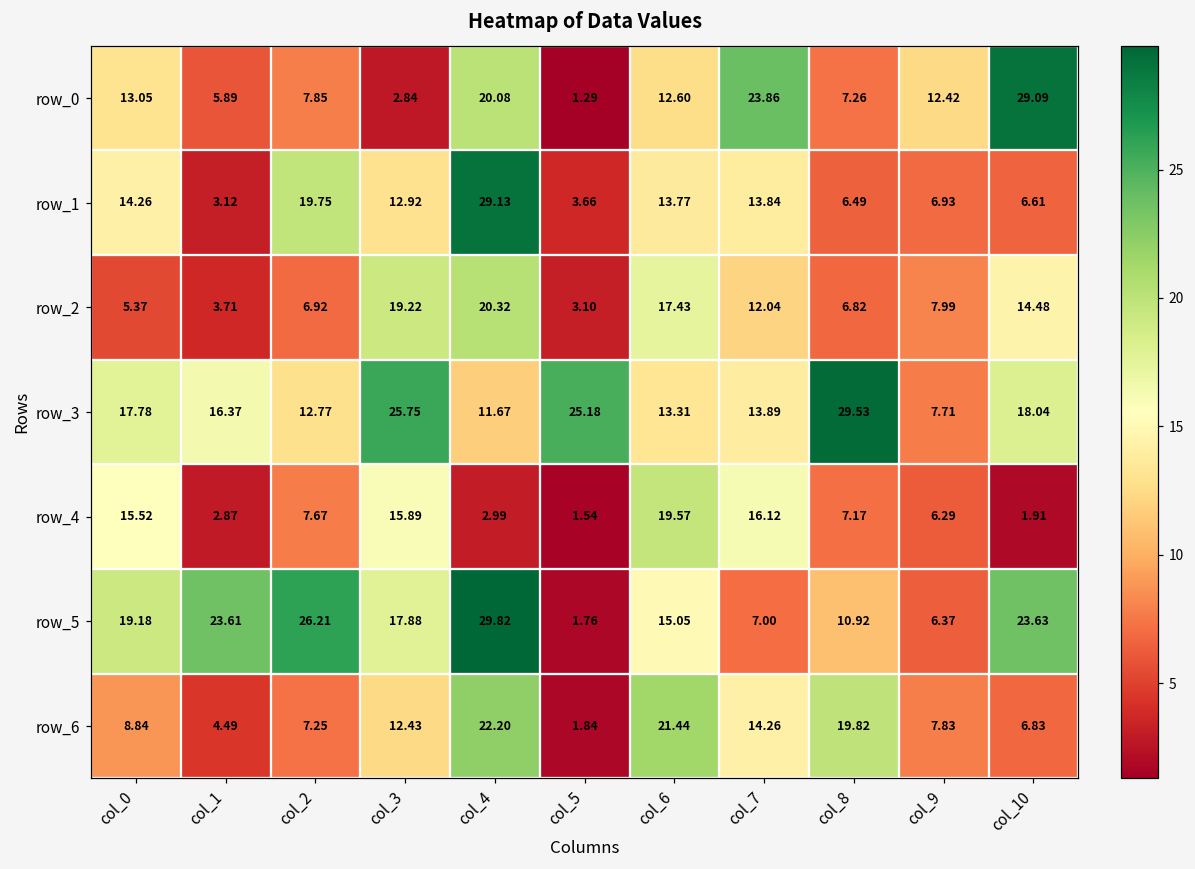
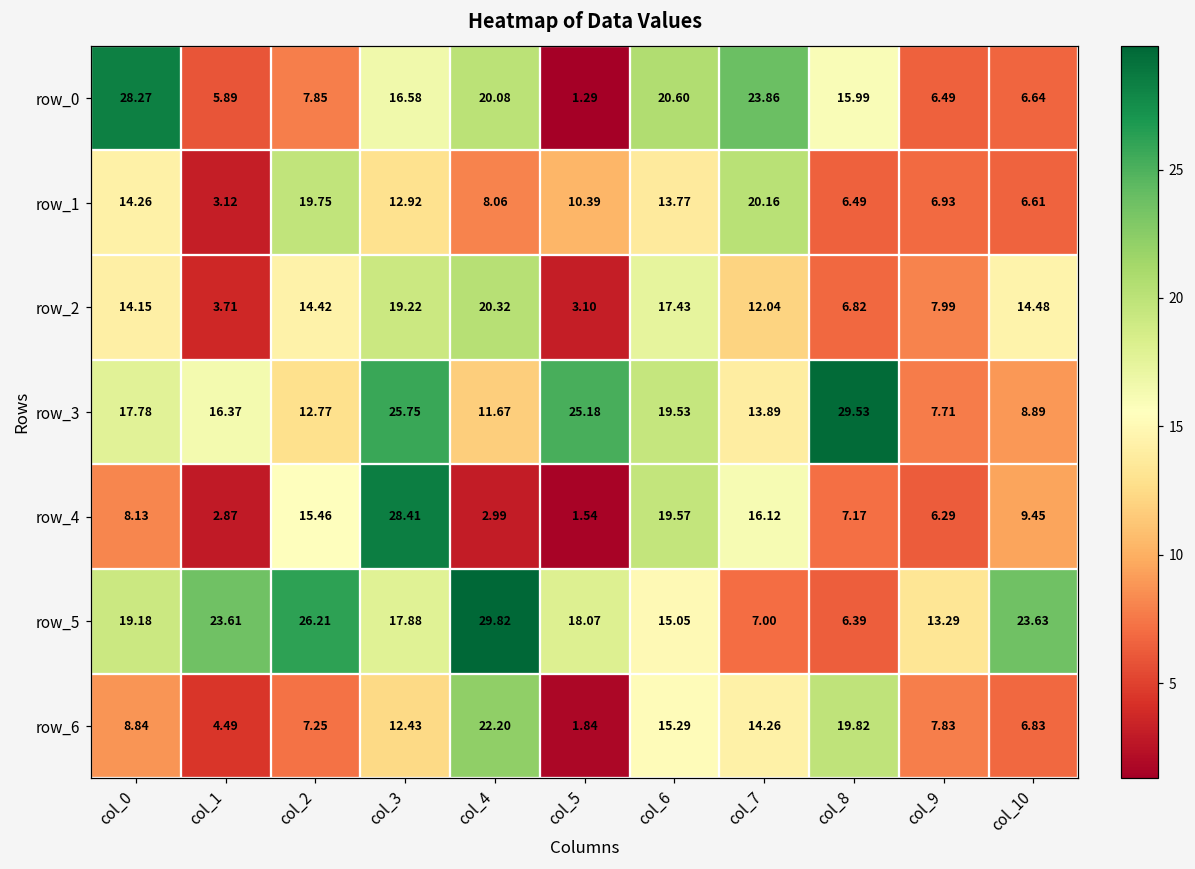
  {
    "row_0": {
-     "col_0": 13.05,
+     "col_0": 28.27,
      "col_1": 5.89,
      "col_2": 7.85,
-     "col_3": 2.84,
+     "col_3": 16.58,
      "col_4": 20.08,
      "col_5": 1.29,
-     "col_6": 12.60,
+     "col_6": 20.60,
      "col_7": 23.86,
-     "col_8": 7.26,
-     "col_9": 12.42,
-     "col_10": 29.09
+     "col_8": 15.99,
+     "col_9": 6.49,
+     "col_10": 6.64
    },
    "row_1": {
      "col_0": 14.26,
      "col_1": 3.12,
      "col_2": 19.75,
      "col_3": 12.92,
-     "col_4": 29.13,
-     "col_5": 3.66,
+     "col_4": 8.06,
+     "col_5": 10.39,
      "col_6": 13.77,
-     "col_7": 13.84,
+     "col_7": 20.16,
      "col_8": 6.49,
      "col_9": 6.93,
      "col_10": 6.61
    },
    "row_2": {
-     "col_0": 5.37,
+     "col_0": 14.15,
      "col_1": 3.71,
-     "col_2": 6.92,
+     "col_2": 14.42,
      "col_3": 19.22,
      "col_4": 20.32,
      "col_5": 3.10,
      "col_6": 17.43,
      "col_7": 12.04,
      "col_8": 6.82,
      "col_9": 7.99,
      "col_10": 14.48
    },
    "row_3": {
      "col_0": 17.78,
      "col_1": 16.37,
      "col_2": 12.77,
      "col_3": 25.75,
      "col_4": 11.67,
      "col_5": 25.18,
-     "col_6": 13.31,
+     "col_6": 19.53,
      "col_7": 13.89,
      "col_8": 29.53,
      "col_9": 7.71,
-     "col_10": 18.04
+     "col_10": 8.89
    },
    "row_4": {
-     "col_0": 15.52,
+     "col_0": 8.13,
      "col_1": 2.87,
-     "col_2": 7.67,
-     "col_3": 15.89,
+     "col_2": 15.46,
+     "col_3": 28.41,
      "col_4": 2.99,
      "col_5": 1.54,
      "col_6": 19.57,
      "col_7": 16.12,
      "col_8": 7.17,
      "col_9": 6.29,
-     "col_10": 1.91
+     "col_10": 9.45
    },
    "row_5": {
      "col_0": 19.18,
      "col_1": 23.61,
      "col_2": 26.21,
      "col_3": 17.88,
      "col_4": 29.82,
-     "col_5": 1.76,
+     "col_5": 18.07,
      "col_6": 15.05,
      "col_7": 7.00,
-     "col_8": 10.92,
-     "col_9": 6.37,
+     "col_8": 6.39,
+     "col_9": 13.29,
      "col_10": 23.63
    },
    "row_6": {
      "col_0": 8.84,
      "col_1": 4.49,
      "col_2": 7.25,
      "col_3": 12.43,
      "col_4": 22.20,
      "col_5": 1.84,
-     "col_6": 21.44,
+     "col_6": 15.29,
      "col_7": 14.26,
      "col_8": 19.82,
      "col_9": 7.83,
      "col_10": 6.83
    }
  }
